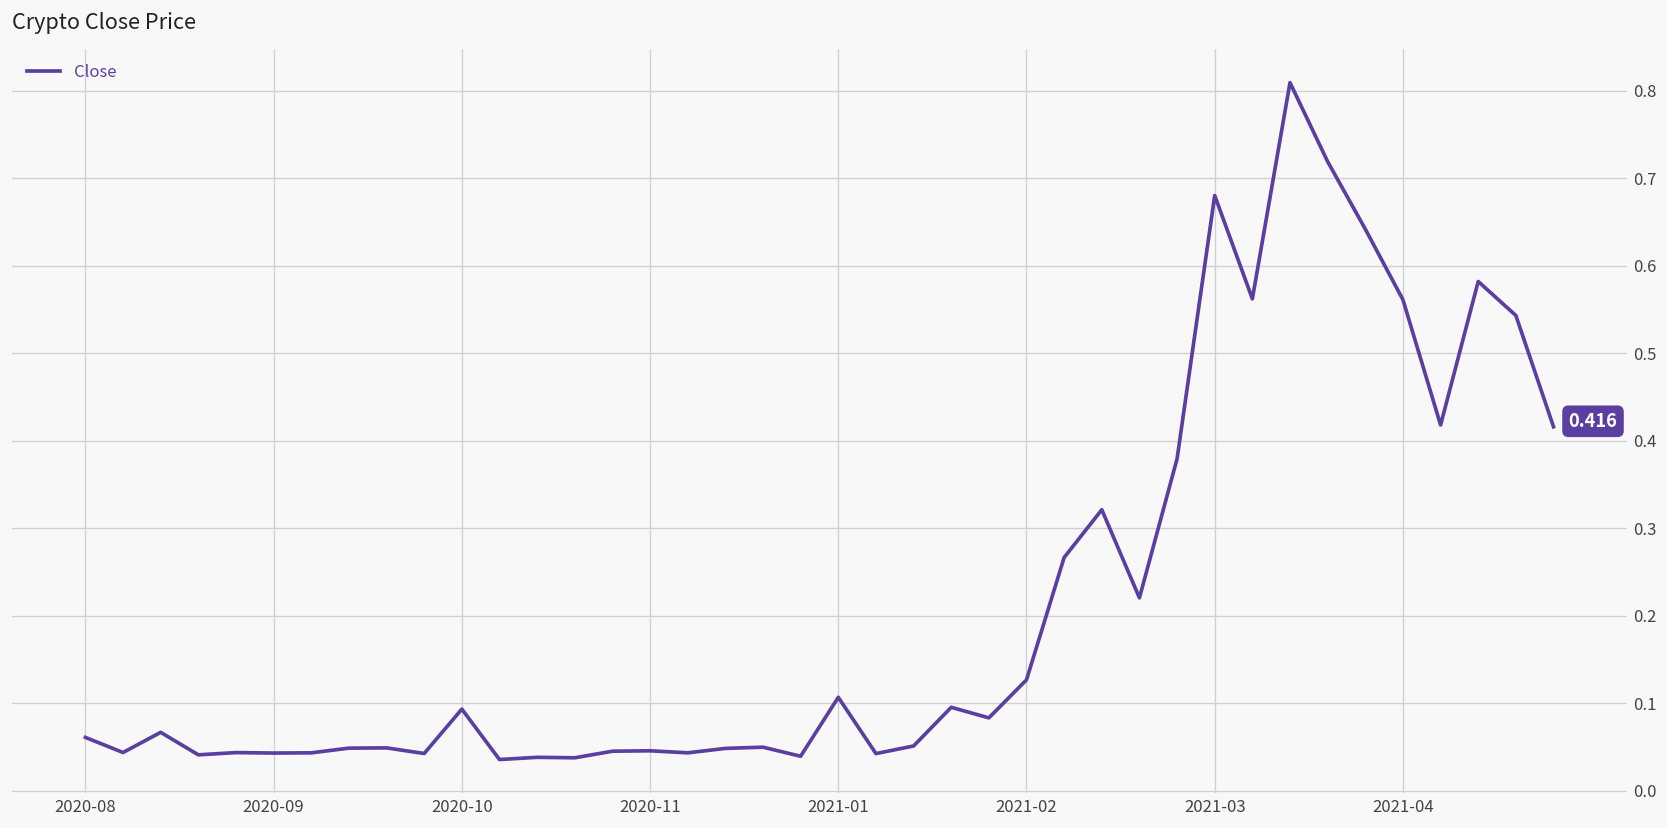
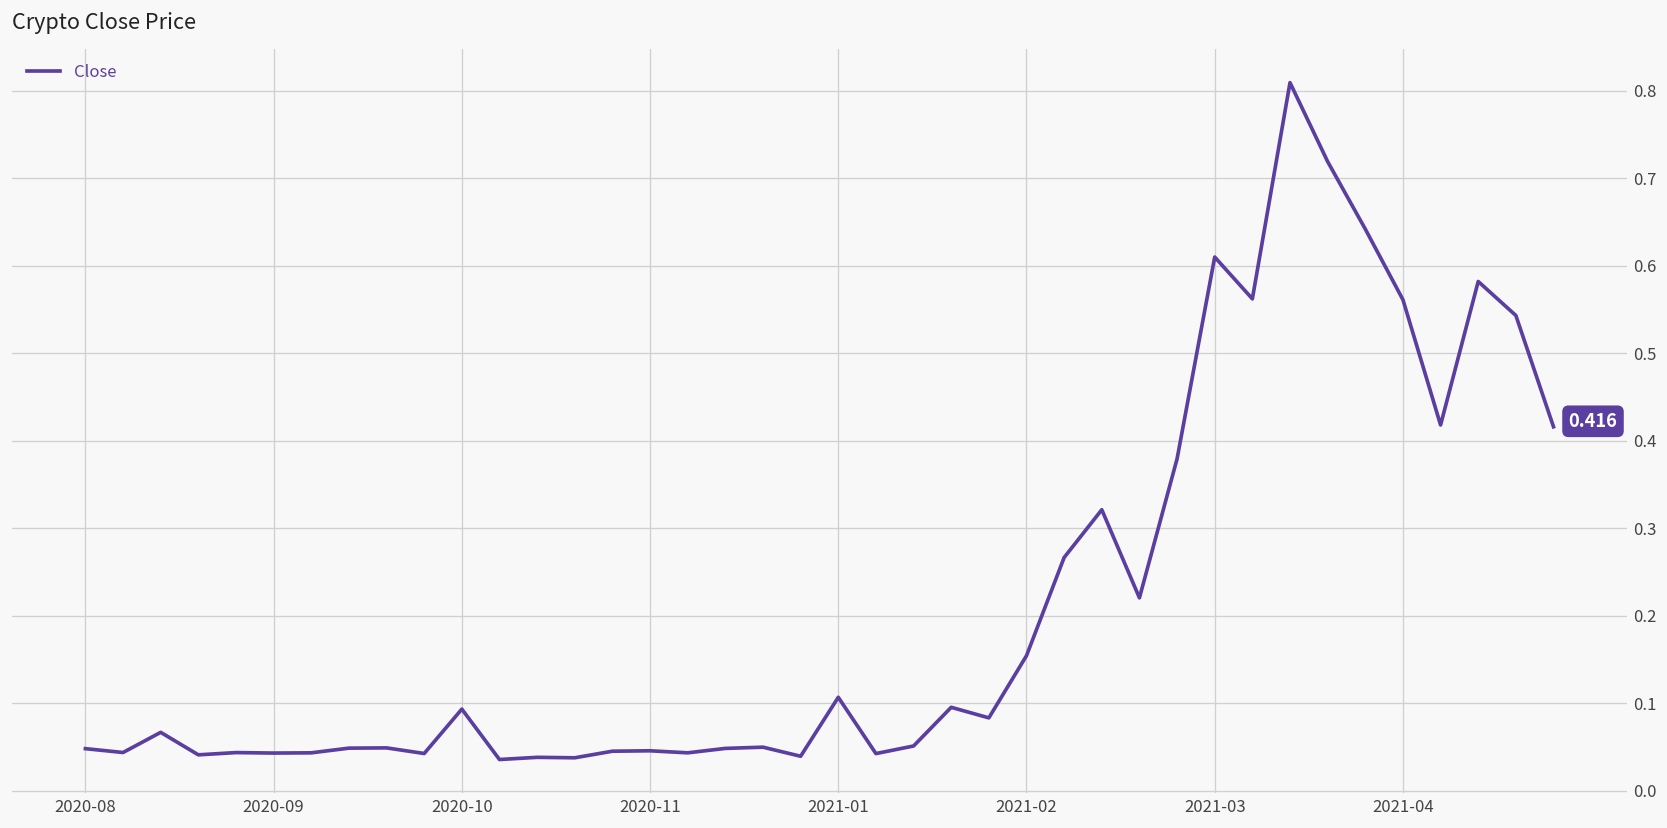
  {
-   "2020-08": 0.06,
+   "2020-08": 0.05,
    "2020-09": 0.04,
    "2020-10": 0.09,
    "2020-11": 0.05,
    "2021-01": 0.11,
-   "2021-02": 0.13,
-   "2021-03": 0.68,
+   "2021-02": 0.15,
+   "2021-03": 0.61,
    "2021-04": 0.56
  }
